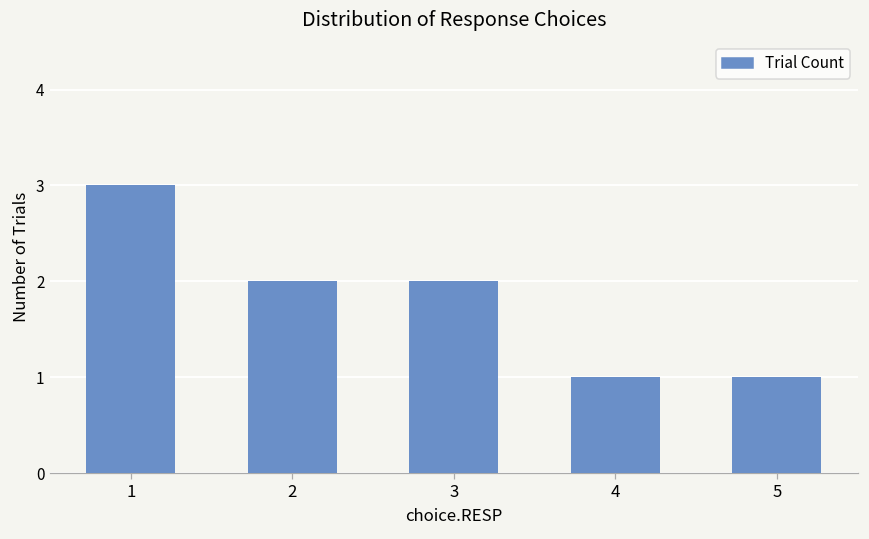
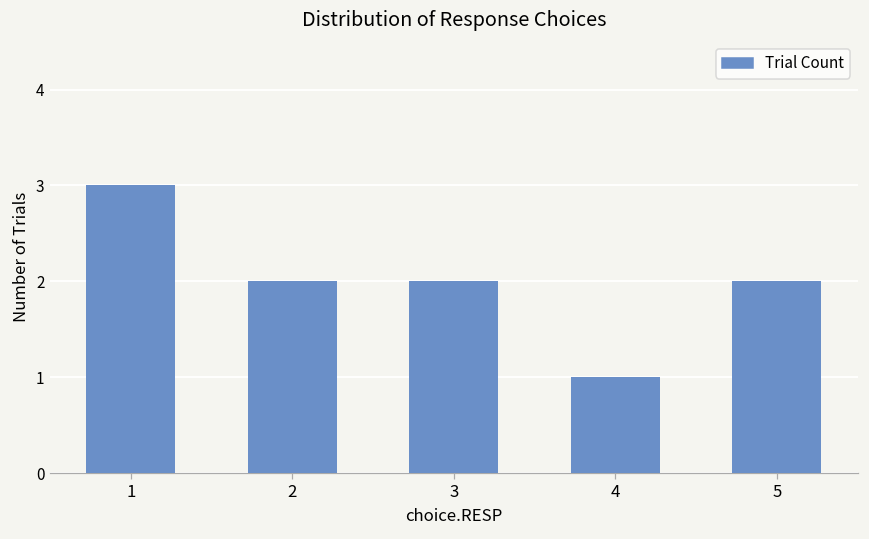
  {
    "1": 3,
    "2": 2,
    "3": 2,
    "4": 1,
-   "5": 1
+   "5": 2
  }
